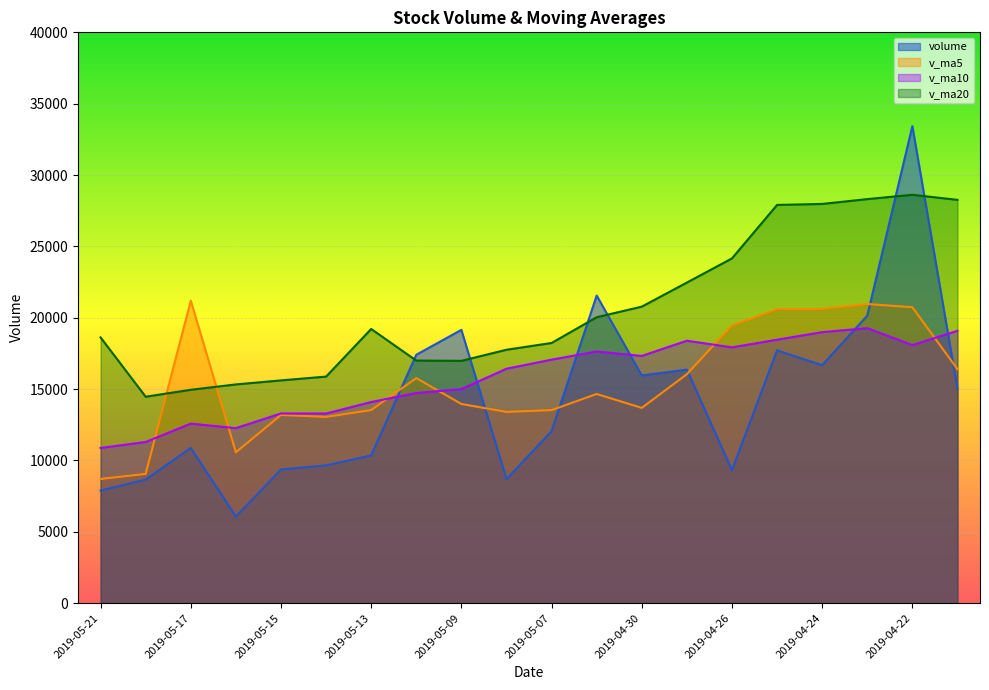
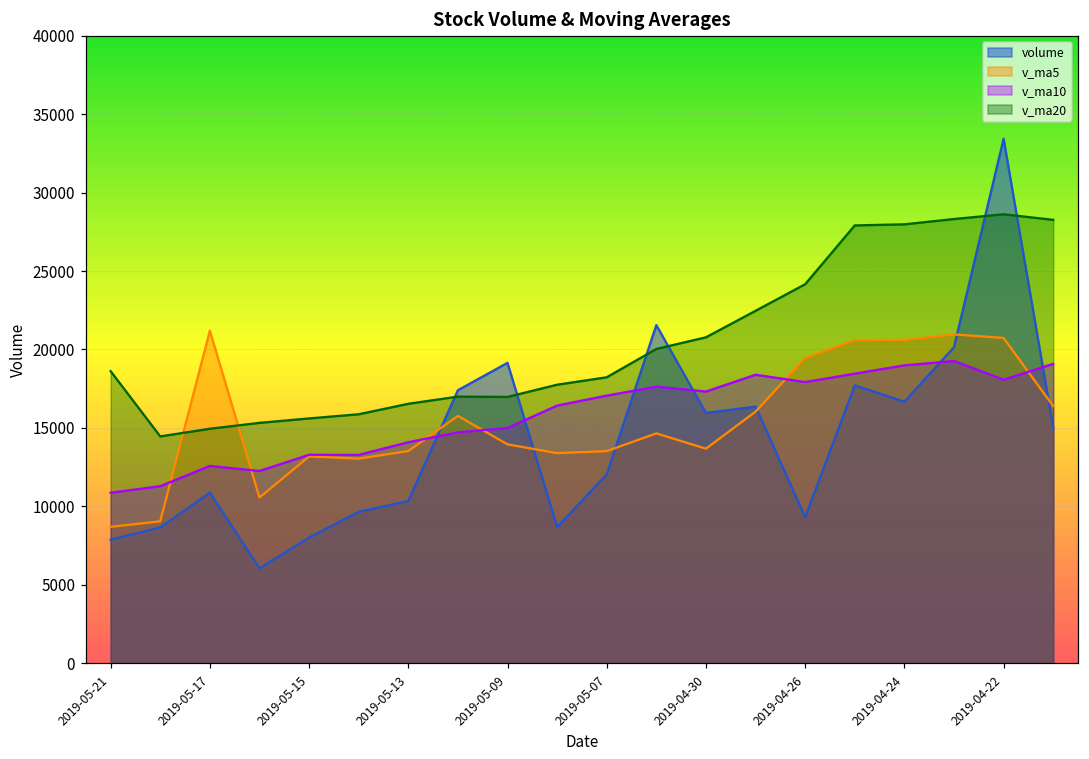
  {
    "volume": {
      "2019-05-21": 7900,
      "2019-05-17": 10900,
-     "2019-05-15": 9400,
+     "2019-05-15": 8000,
      "2019-05-13": 10300,
      "2019-05-09": 19100,
      "2019-05-07": 12100,
      "2019-04-30": 16000,
      "2019-04-26": 9300,
      "2019-04-24": 16700,
      "2019-04-22": 33400
    },
    "v_ma5": {
      "2019-05-21": 8700,
      "2019-05-17": 21200,
      "2019-05-13": 13500,
      "2019-05-09": 14000,
      "2019-05-07": 13500,
      "2019-04-30": 13700,
      "2019-04-26": 19500,
      "2019-04-24": 20600,
      "2019-04-22": 20700
    },
    "v_ma10": {
      "2019-05-21": 10900,
      "2019-05-17": 12600,
      "2019-05-13": 14100,
      "2019-05-09": 15000,
      "2019-05-07": 17100,
      "2019-04-30": 17300,
      "2019-04-26": 17900,
      "2019-04-24": 19000,
      "2019-04-22": 18100
    },
    "v_ma20": {
      "2019-05-21": 18600,
      "2019-05-17": 14900,
      "2019-05-15": 15600,
-     "2019-05-13": 19200,
+     "2019-05-13": 16500,
      "2019-05-09": 17000,
      "2019-05-07": 18200,
      "2019-04-30": 20800,
      "2019-04-26": 24200,
      "2019-04-24": 28000,
      "2019-04-22": 28600
    }
  }
